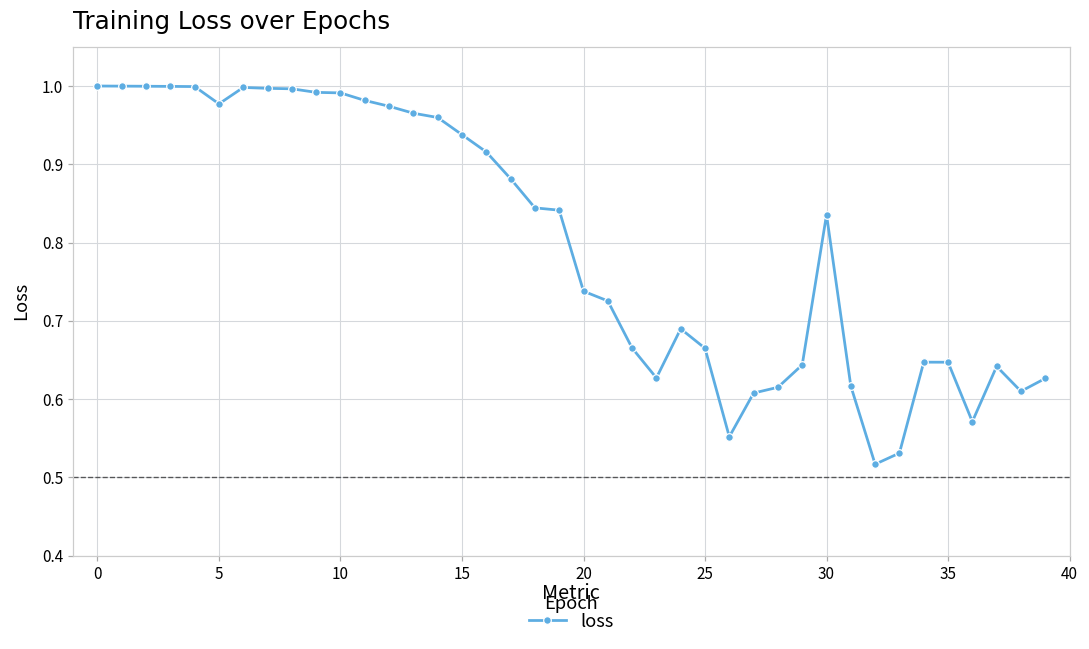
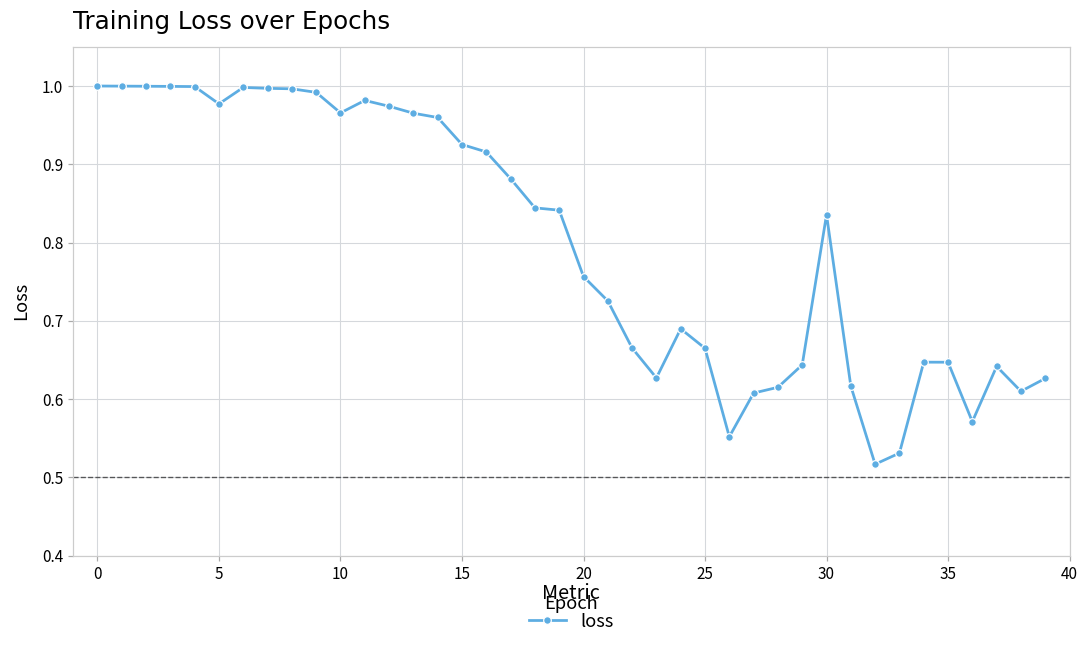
  {
    "0": 1.00,
    "5": 0.98,
-   "10": 0.99,
-   "15": 0.94,
-   "20": 0.74,
+   "10": 0.97,
+   "15": 0.93,
+   "20": 0.76,
    "25": 0.66,
    "30": 0.84,
    "35": 0.65
  }
